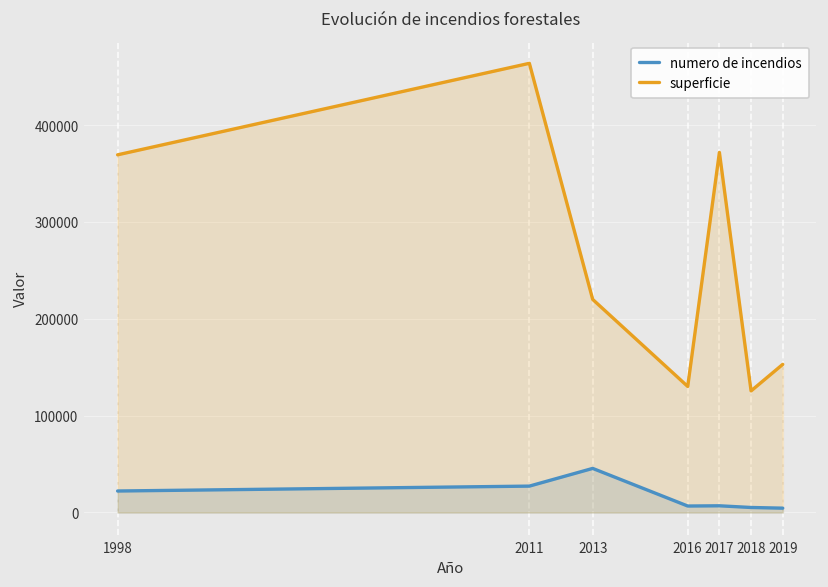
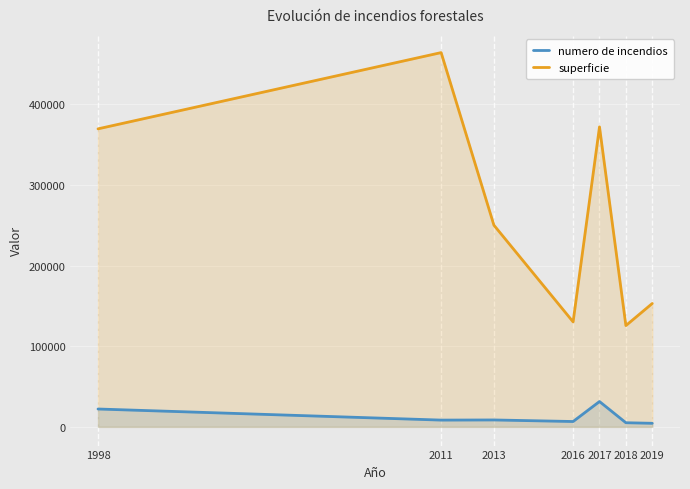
  {
    "numero de incendios": {
      "1998": 20000,
-     "2011": 30000,
-     "2013": 50000,
+     "2011": 10000,
+     "2013": 10000,
      "2016": 10000,
-     "2017": 10000,
+     "2017": 30000,
      "2018": 10000,
      "2019": 0
    },
    "superficie": {
      "1998": 370000,
      "2011": 460000,
-     "2013": 220000,
+     "2013": 250000,
      "2016": 130000,
      "2017": 370000,
      "2018": 130000,
      "2019": 150000
    }
  }
